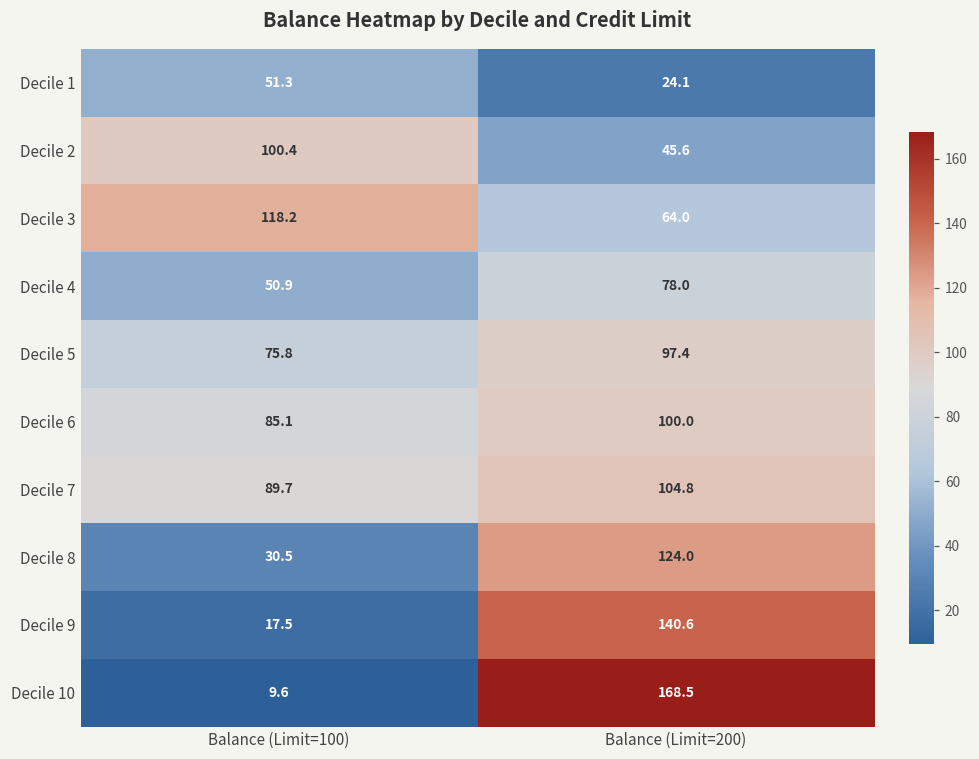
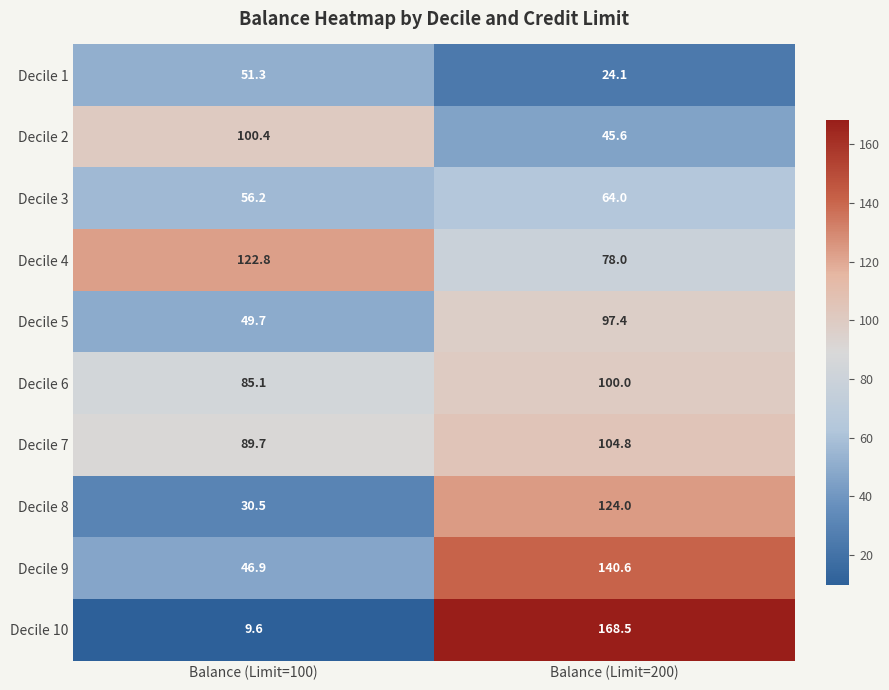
  {
    "Decile 1": {
      "Balance (Limit=100)": 51.3,
      "Balance (Limit=200)": 24.1
    },
    "Decile 2": {
      "Balance (Limit=100)": 100.4,
      "Balance (Limit=200)": 45.6
    },
    "Decile 3": {
-     "Balance (Limit=100)": 118.2,
+     "Balance (Limit=100)": 56.2,
      "Balance (Limit=200)": 64.0
    },
    "Decile 4": {
-     "Balance (Limit=100)": 50.9,
+     "Balance (Limit=100)": 122.8,
      "Balance (Limit=200)": 78.0
    },
    "Decile 5": {
-     "Balance (Limit=100)": 75.8,
+     "Balance (Limit=100)": 49.7,
      "Balance (Limit=200)": 97.4
    },
    "Decile 6": {
      "Balance (Limit=100)": 85.1,
      "Balance (Limit=200)": 100.0
    },
    "Decile 7": {
      "Balance (Limit=100)": 89.7,
      "Balance (Limit=200)": 104.8
    },
    "Decile 8": {
      "Balance (Limit=100)": 30.5,
      "Balance (Limit=200)": 124.0
    },
    "Decile 9": {
-     "Balance (Limit=100)": 17.5,
+     "Balance (Limit=100)": 46.9,
      "Balance (Limit=200)": 140.6
    },
    "Decile 10": {
      "Balance (Limit=100)": 9.6,
      "Balance (Limit=200)": 168.5
    }
  }
